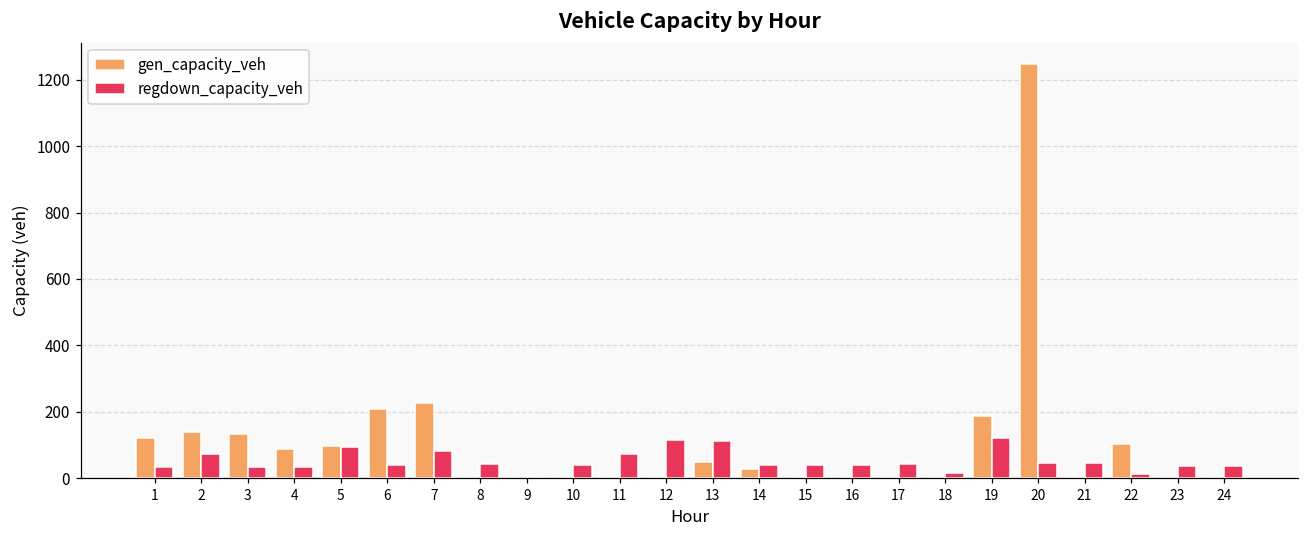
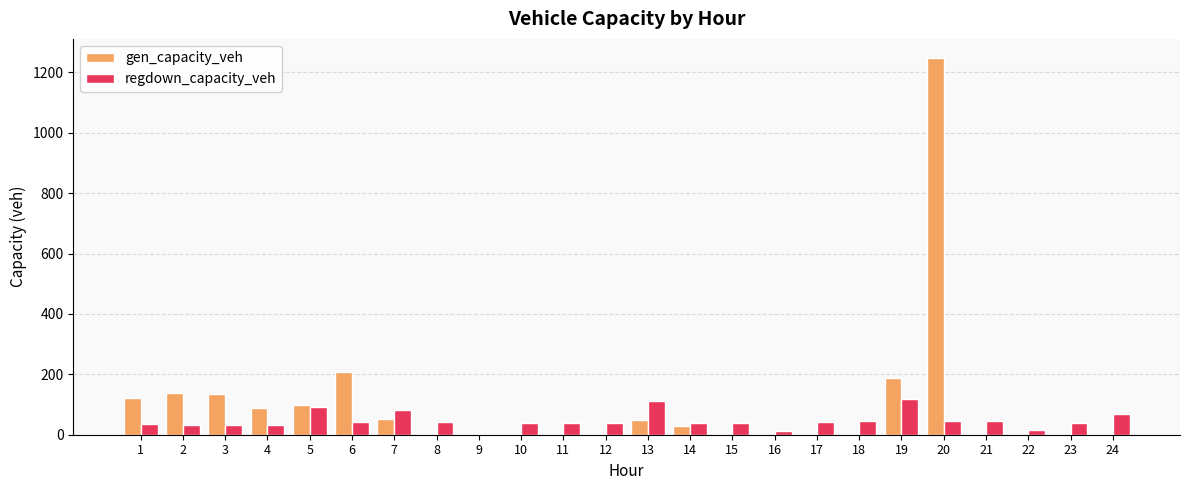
  {
    "gen_capacity_veh": {
      "1": 120,
      "2": 140,
      "3": 130,
      "4": 90,
      "5": 100,
      "6": 210,
-     "7": 230,
+     "7": 50,
      "8": 0,
      "9": 0,
      "10": 0,
      "11": 0,
      "12": 0,
      "13": 50,
      "14": 30,
      "15": 0,
      "16": 0,
      "17": 0,
      "18": 0,
      "19": 190,
      "20": 1250,
      "21": 0,
-     "22": 100,
+     "22": 0,
      "23": 0,
      "24": 0
    },
    "regdown_capacity_veh": {
      "1": 30,
-     "2": 70,
+     "2": 30,
      "3": 30,
      "4": 30,
      "5": 90,
      "6": 40,
      "7": 80,
      "8": 40,
      "9": 0,
      "10": 40,
-     "11": 70,
-     "12": 120,
+     "11": 40,
+     "12": 40,
      "13": 110,
      "14": 40,
      "15": 40,
-     "16": 40,
+     "16": 10,
      "17": 40,
-     "18": 20,
+     "18": 50,
      "19": 120,
      "20": 50,
      "21": 40,
      "22": 10,
      "23": 40,
-     "24": 40
+     "24": 70
    }
  }
